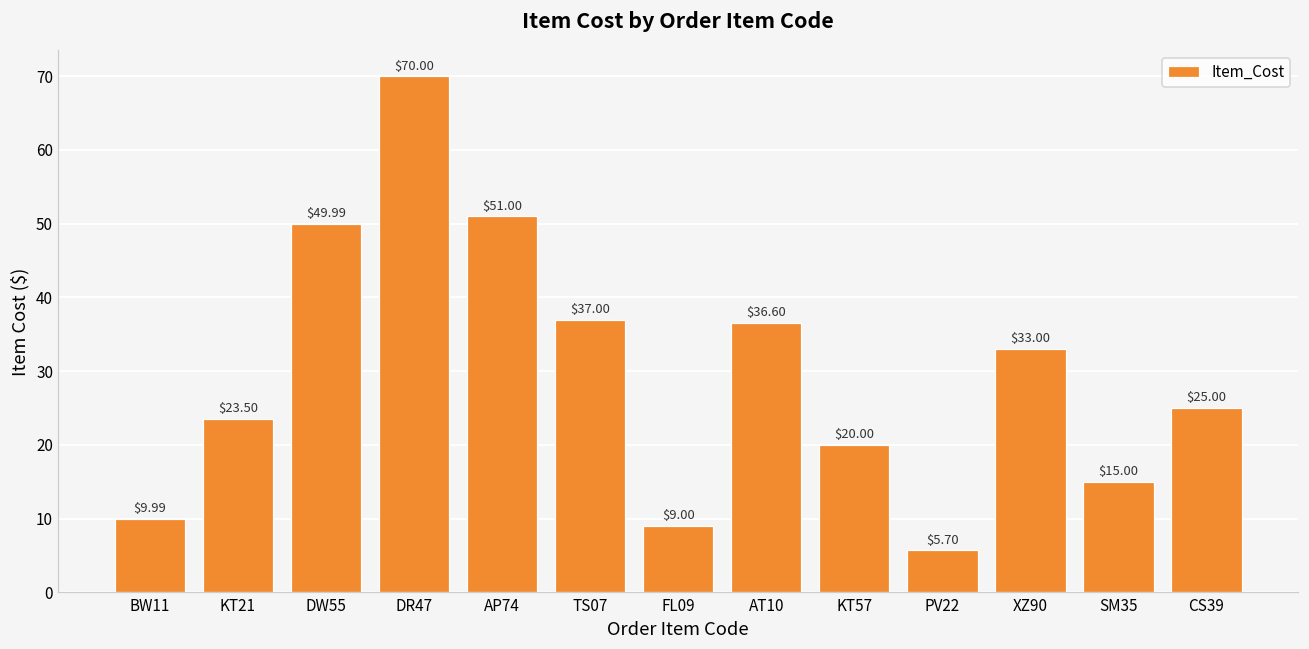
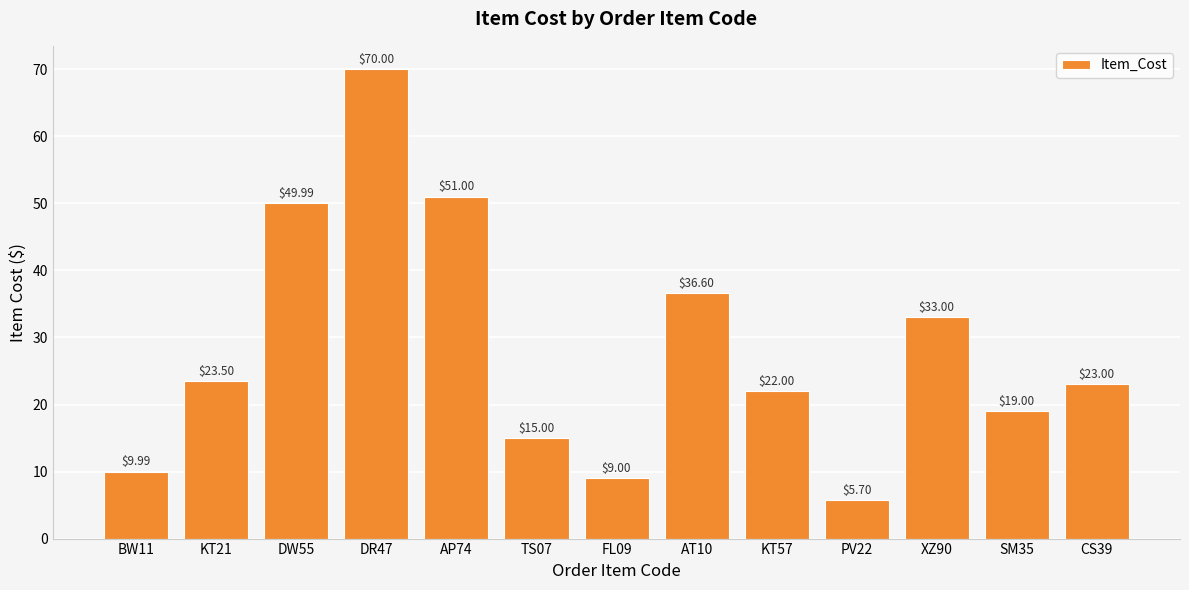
  {
    "BW11": "$9.99",
    "KT21": "$23.50",
    "DW55": "$49.99",
    "DR47": "$70.00",
    "AP74": "$51.00",
-   "TS07": "$37.00",
+   "TS07": "$15.00",
    "FL09": "$9.00",
    "AT10": "$36.60",
-   "KT57": "$20.00",
+   "KT57": "$22.00",
    "PV22": "$5.70",
    "XZ90": "$33.00",
-   "SM35": "$15.00",
-   "CS39": "$25.00"
+   "SM35": "$19.00",
+   "CS39": "$23.00"
  }
